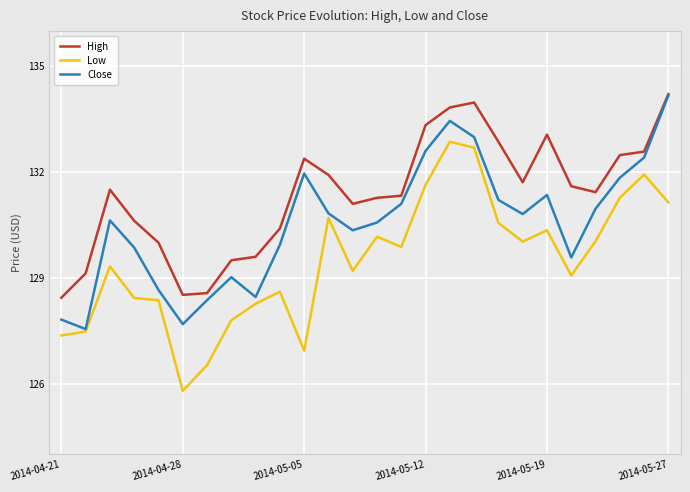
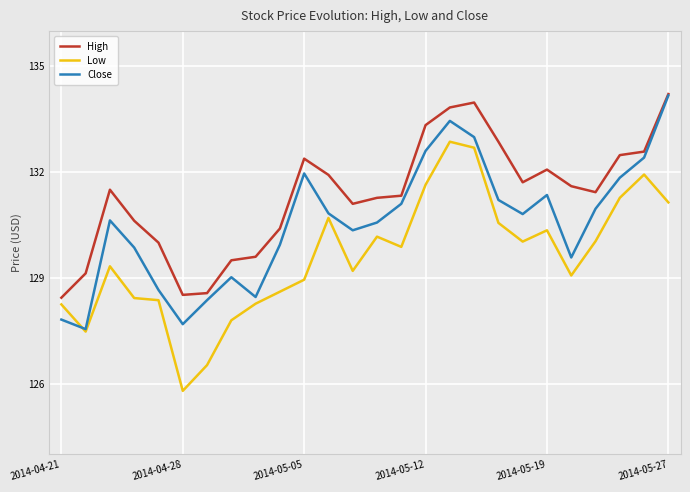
  {
    "High": {
      "2014-04-21": 128.4,
      "2014-04-28": 128.5,
      "2014-05-05": 132.4,
      "2014-05-12": 133.3,
-     "2014-05-19": 133.1
+     "2014-05-19": 132.1
    },
    "Low": {
-     "2014-04-21": 127.4,
+     "2014-04-21": 128.3,
      "2014-04-28": 125.8,
-     "2014-05-05": 126.9,
+     "2014-05-05": 129.0,
      "2014-05-12": 131.6,
      "2014-05-19": 130.4,
      "2014-05-27": 131.1
    },
    "Close": {
      "2014-04-21": 127.8,
      "2014-04-28": 127.7,
      "2014-05-05": 132.0,
      "2014-05-12": 132.6,
      "2014-05-19": 131.4
    }
  }
